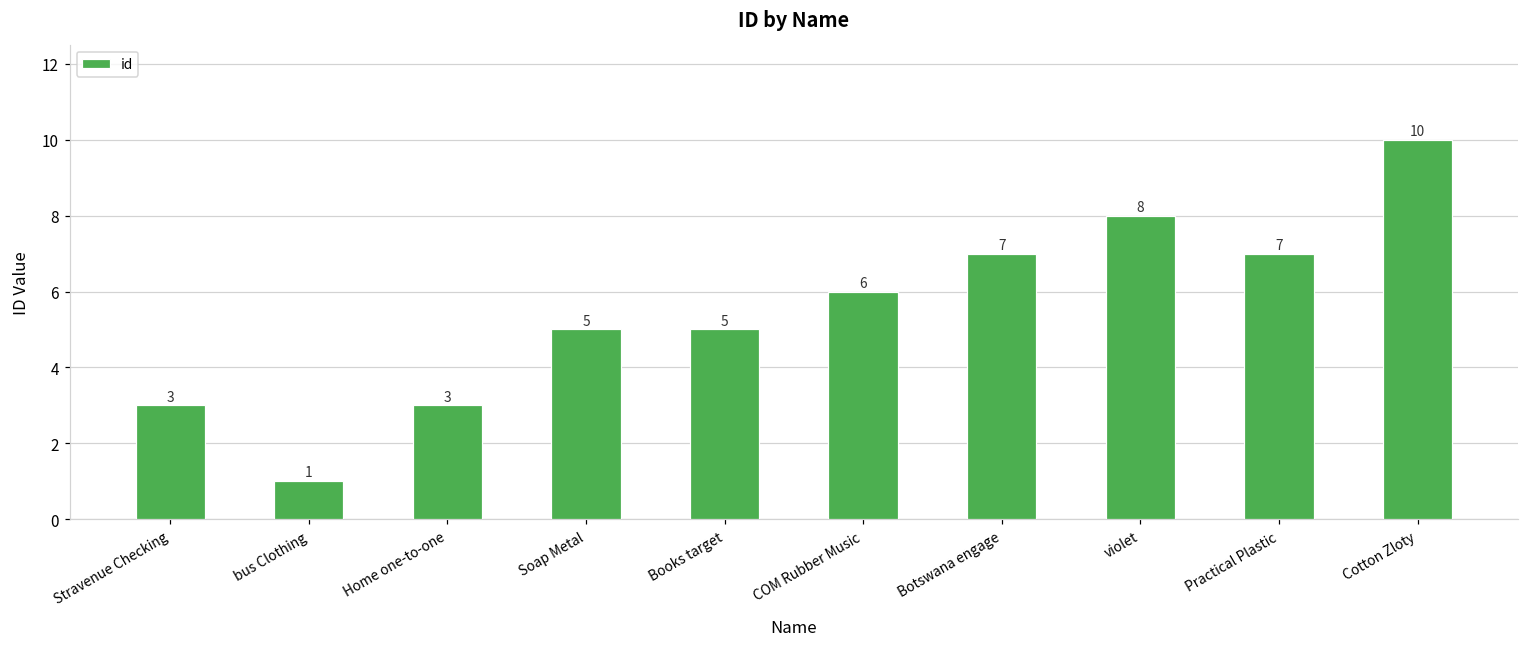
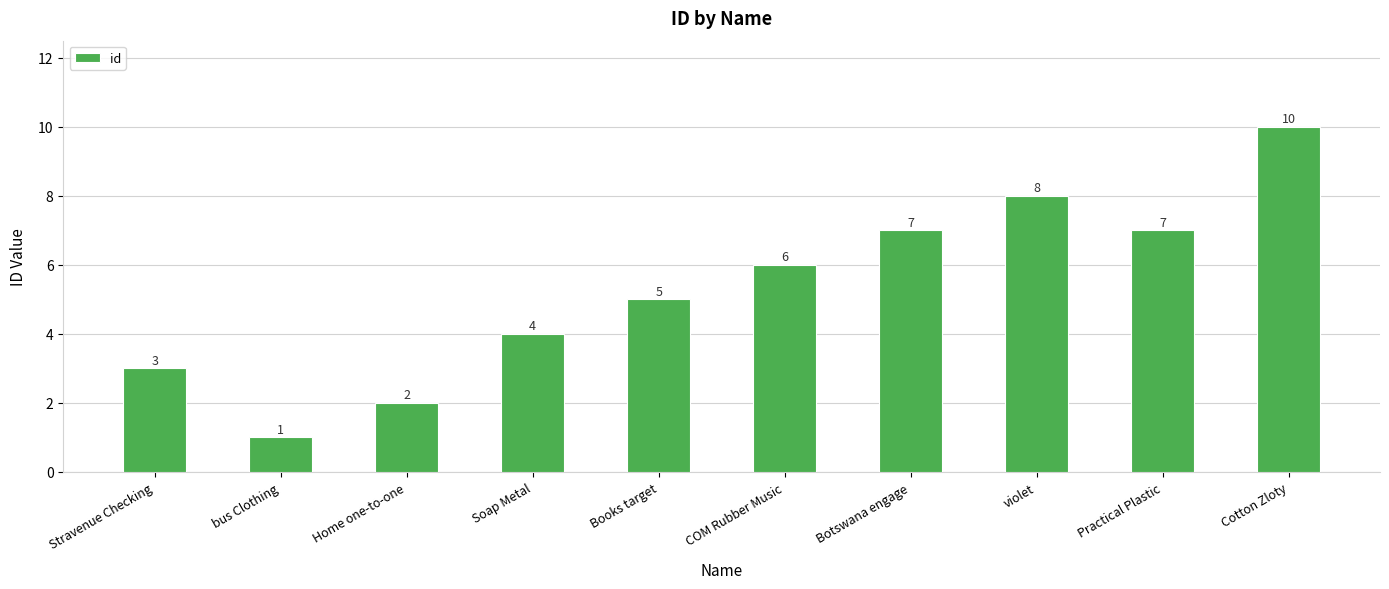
  {
    "Stravenue Checking": 3,
    "bus Clothing": 1,
-   "Home one-to-one": 3,
-   "Soap Metal": 5,
+   "Home one-to-one": 2,
+   "Soap Metal": 4,
    "Books target": 5,
    "COM Rubber Music": 6,
    "Botswana engage": 7,
    "violet": 8,
    "Practical Plastic": 7,
    "Cotton Zloty": 10
  }
